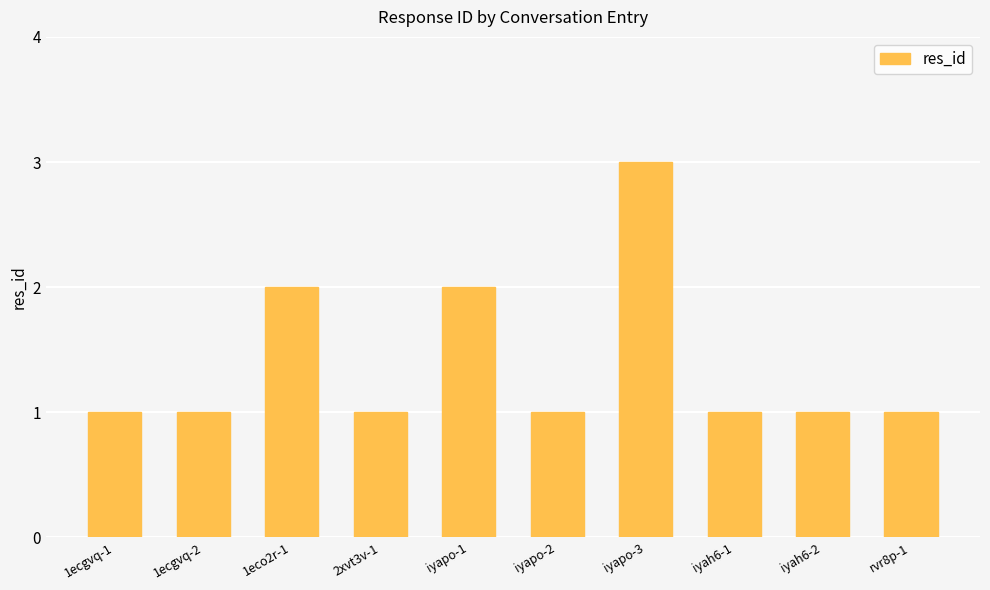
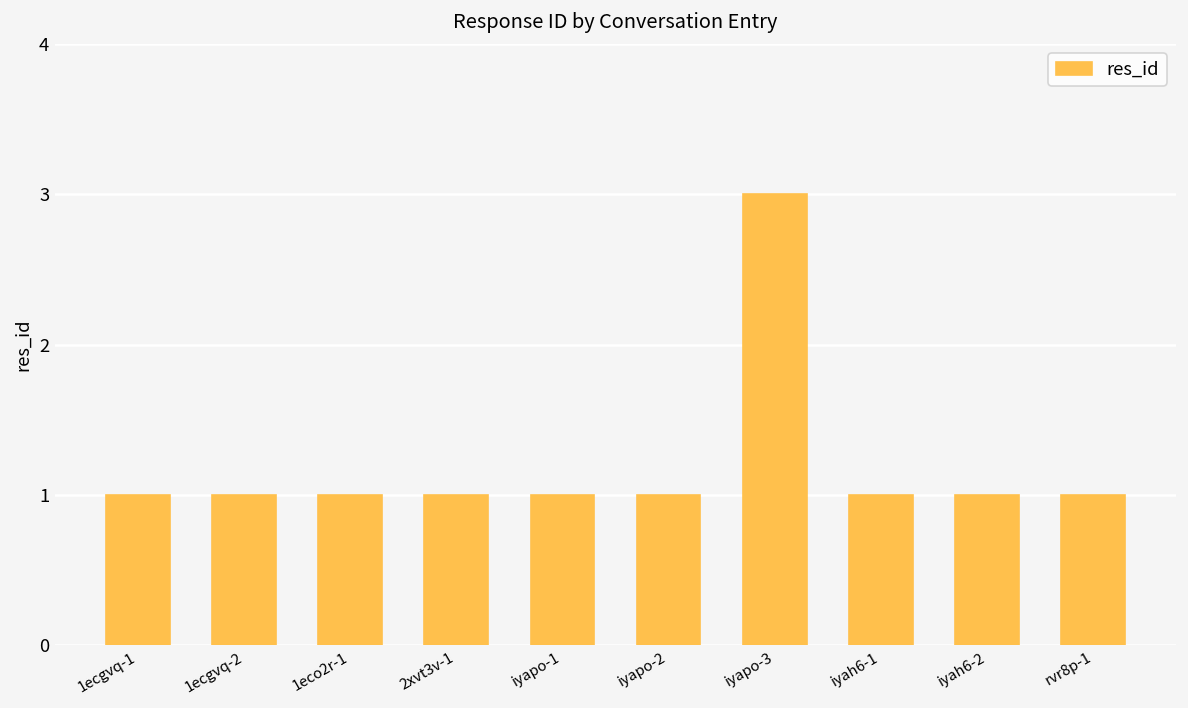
  {
    "1ecgvq-1": 1,
    "1ecgvq-2": 1,
-   "1eco2r-1": 2,
+   "1eco2r-1": 1,
    "2xvt3v-1": 1,
-   "iyapo-1": 2,
+   "iyapo-1": 1,
    "iyapo-2": 1,
    "iyapo-3": 3,
    "iyah6-1": 1,
    "iyah6-2": 1,
    "rvr8p-1": 1
  }
